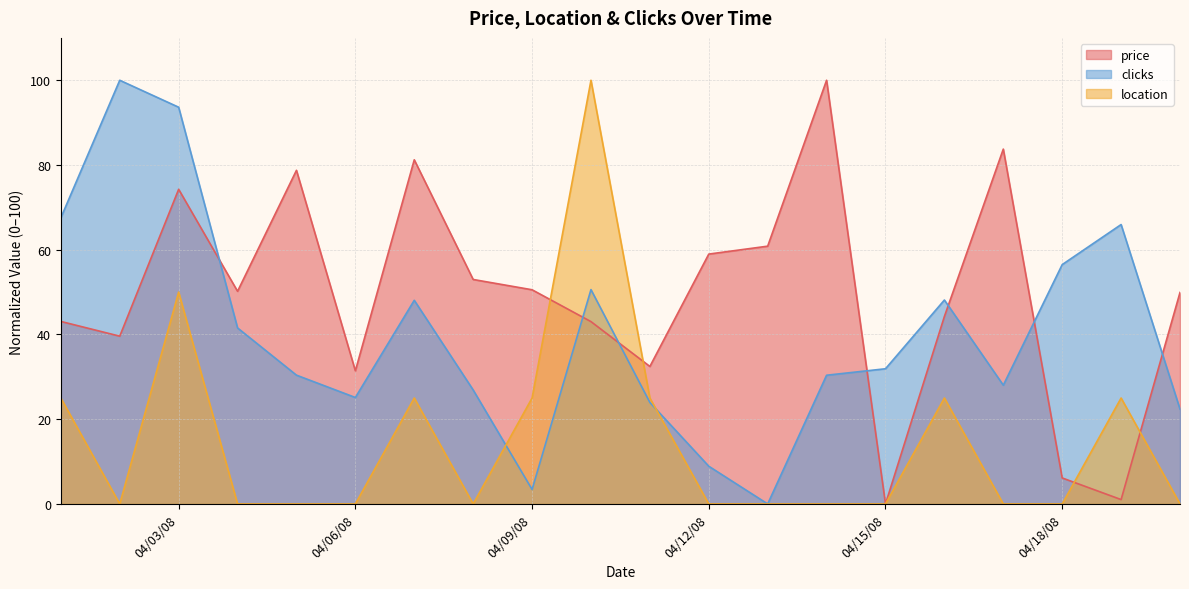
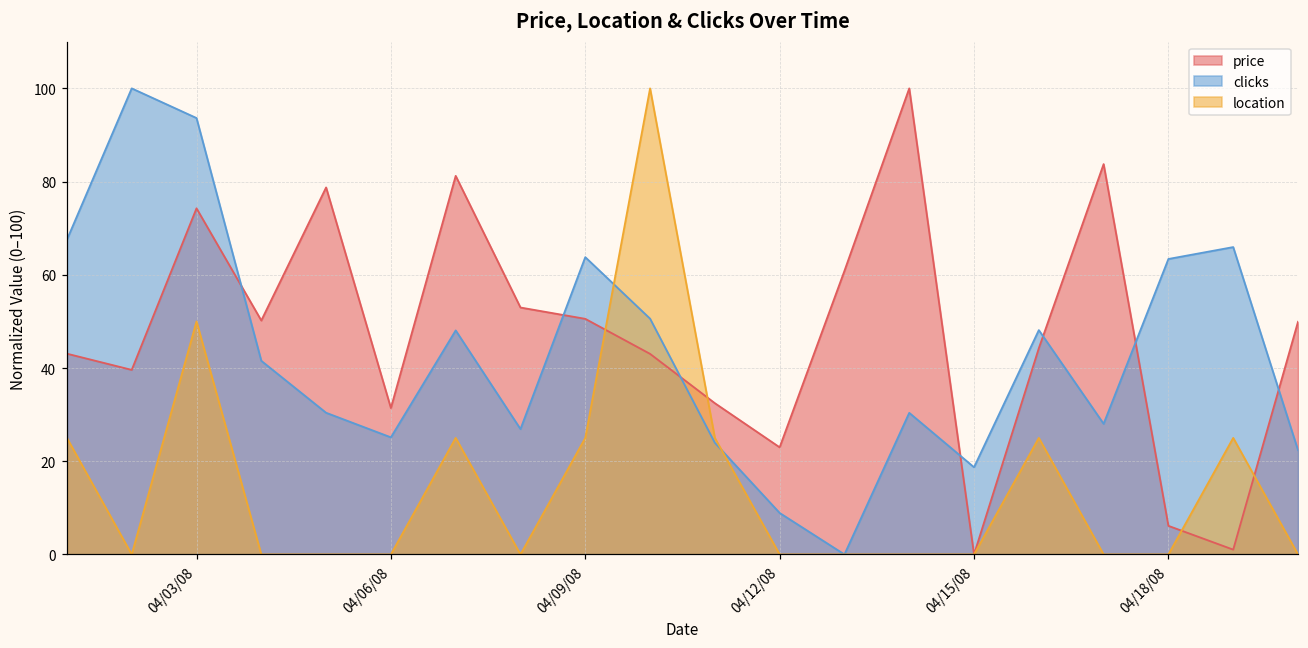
  {
    "price": {
      "04/03/08": 74,
      "04/06/08": 31,
      "04/09/08": 51,
-     "04/12/08": 59,
+     "04/12/08": 23,
      "04/18/08": 6
    },
    "clicks": {
      "04/03/08": 94,
      "04/06/08": 25,
-     "04/09/08": 3,
+     "04/09/08": 64,
      "04/12/08": 9,
-     "04/15/08": 32,
-     "04/18/08": 56
+     "04/15/08": 19,
+     "04/18/08": 63
    },
    "location": {
      "04/03/08": 50,
      "04/06/08": 0,
      "04/09/08": 25,
      "04/12/08": 0,
      "04/18/08": 0
    }
  }
